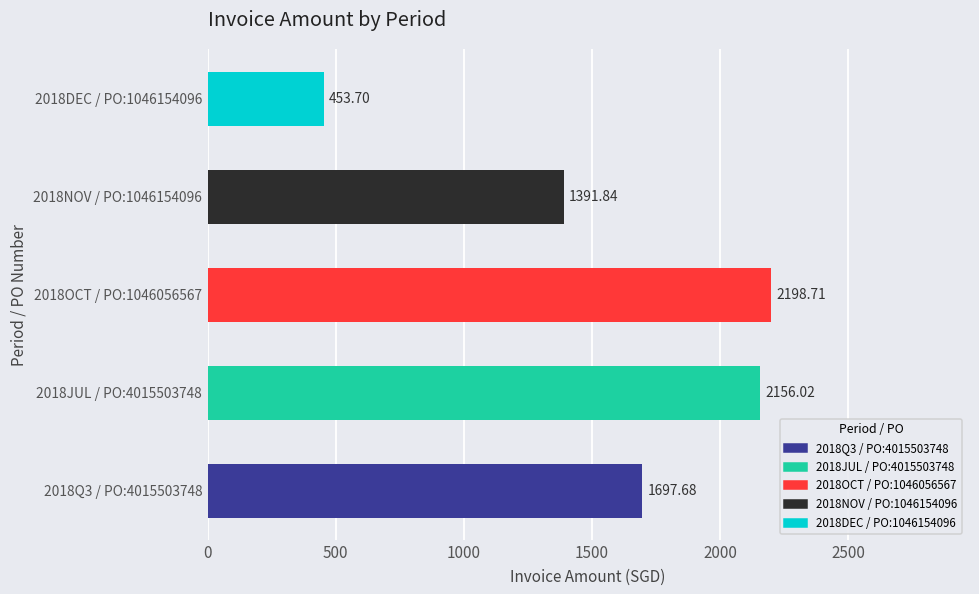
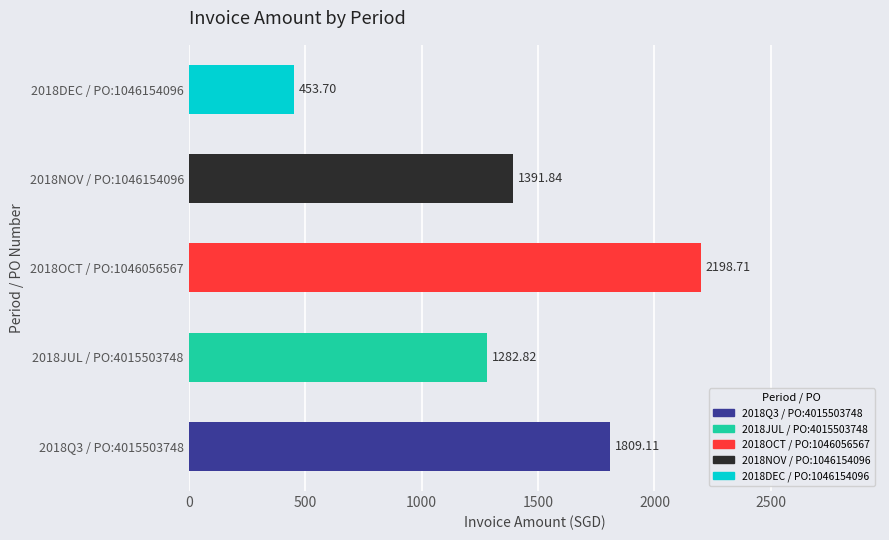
  {
    "2018DEC / PO:1046154096": 453.70,
    "2018NOV / PO:1046154096": 1391.84,
    "2018OCT / PO:1046056567": 2198.71,
-   "2018JUL / PO:4015503748": 2156.02,
-   "2018Q3 / PO:4015503748": 1697.68
+   "2018JUL / PO:4015503748": 1282.82,
+   "2018Q3 / PO:4015503748": 1809.11
  }
